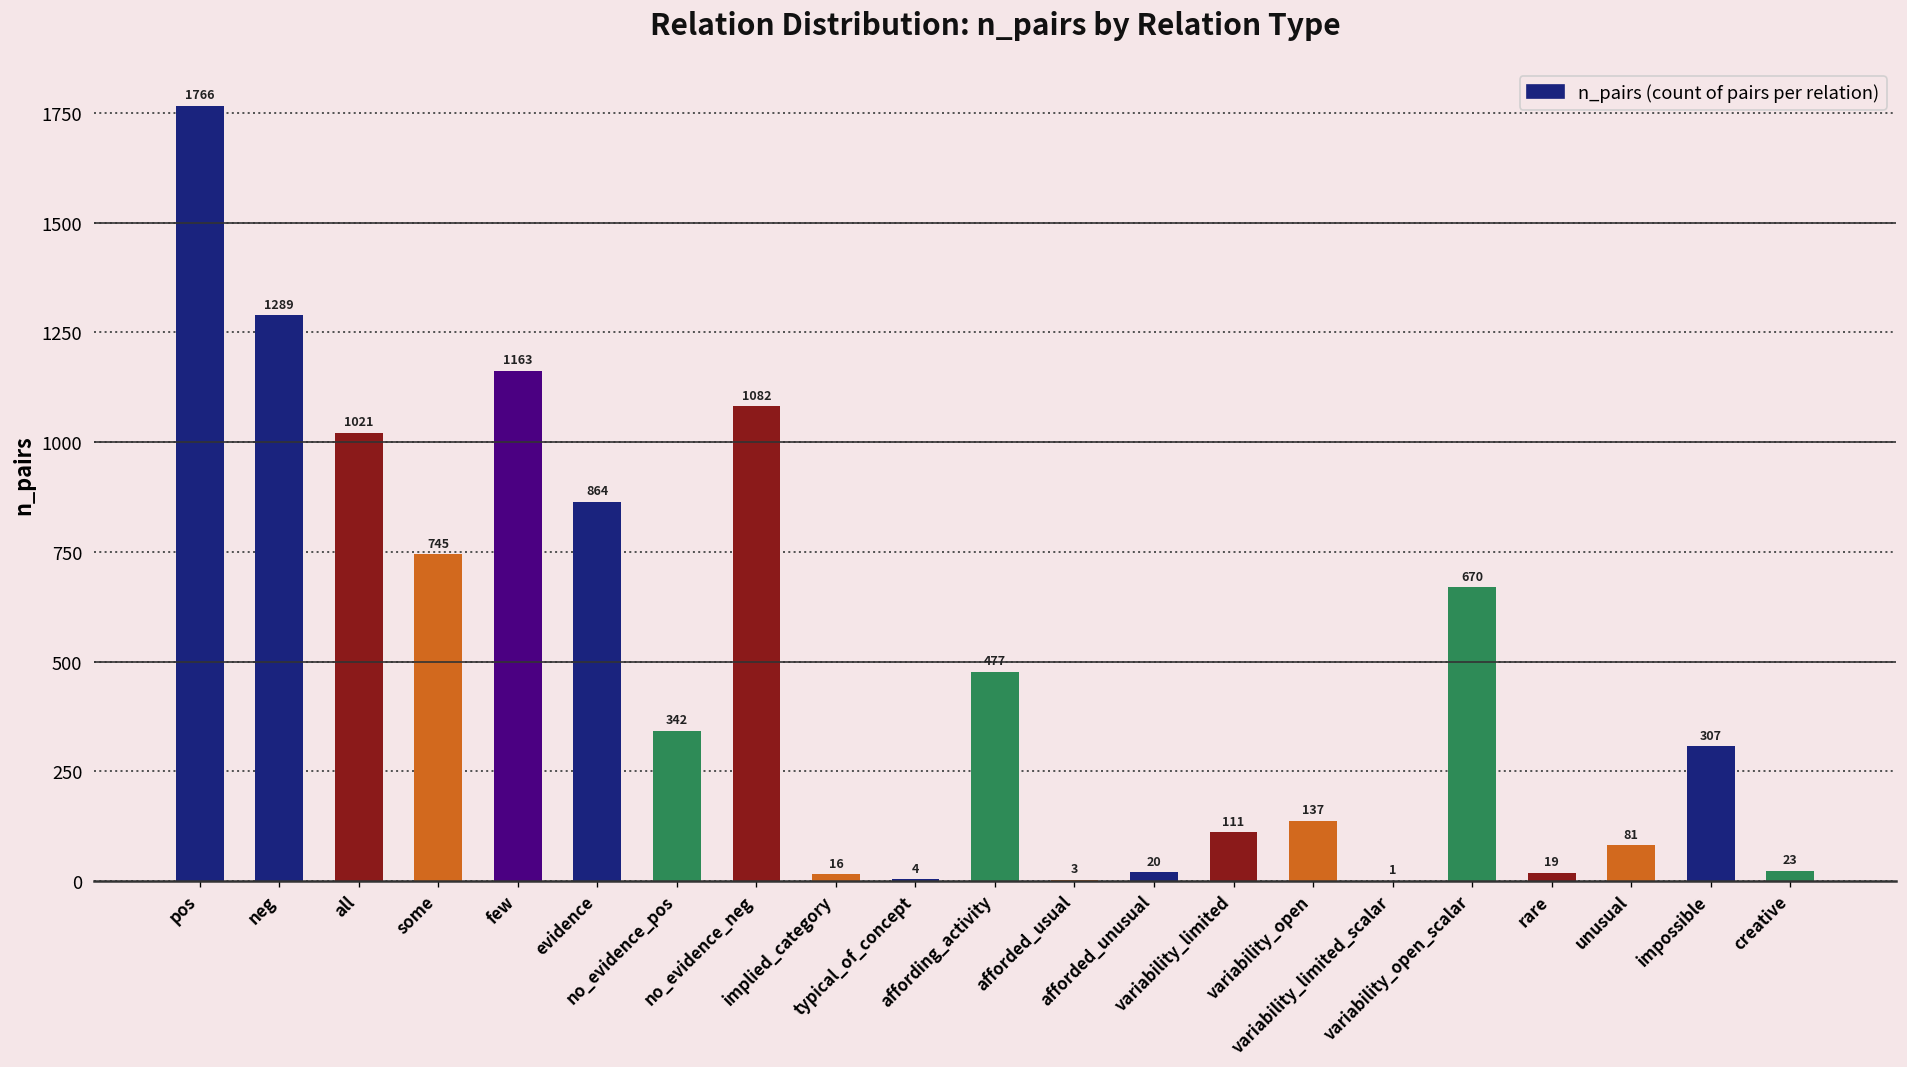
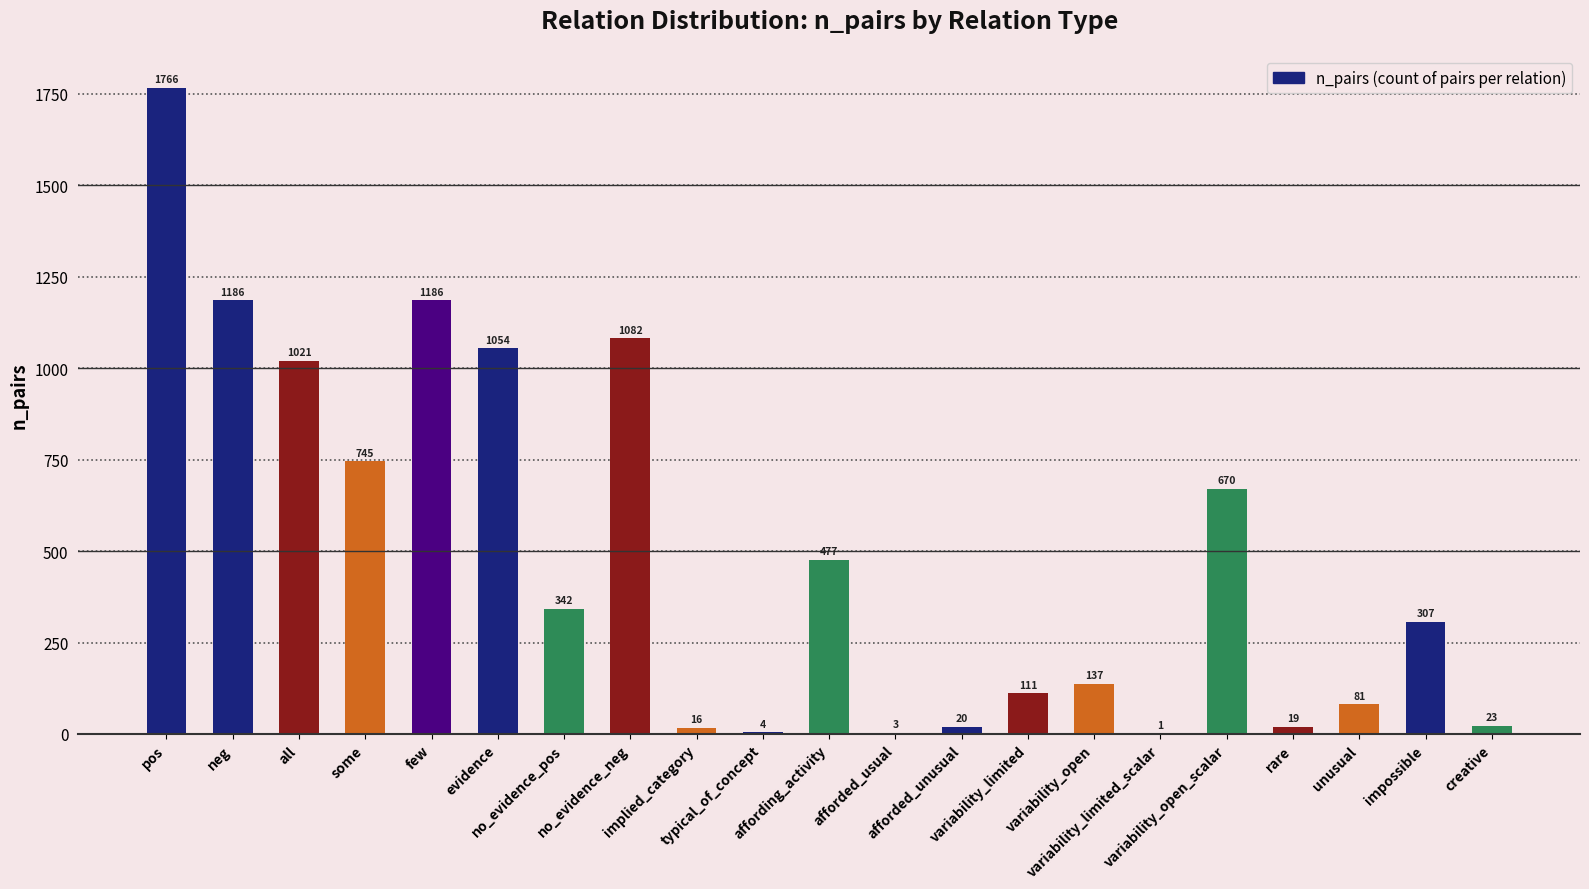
  {
    "pos": 1766,
-   "neg": 1289,
+   "neg": 1186,
    "all": 1021,
    "some": 745,
-   "few": 1163,
-   "evidence": 864,
+   "few": 1186,
+   "evidence": 1054,
    "no_evidence_pos": 342,
    "no_evidence_neg": 1082,
    "implied_category": 16,
    "typical_of_concept": 4,
    "affording_activity": 477,
    "afforded_usual": 3,
    "afforded_unusual": 20,
    "variability_limited": 111,
    "variability_open": 137,
    "variability_limited_scalar": 1,
    "variability_open_scalar": 670,
    "rare": 19,
    "unusual": 81,
    "impossible": 307,
    "creative": 23
  }
